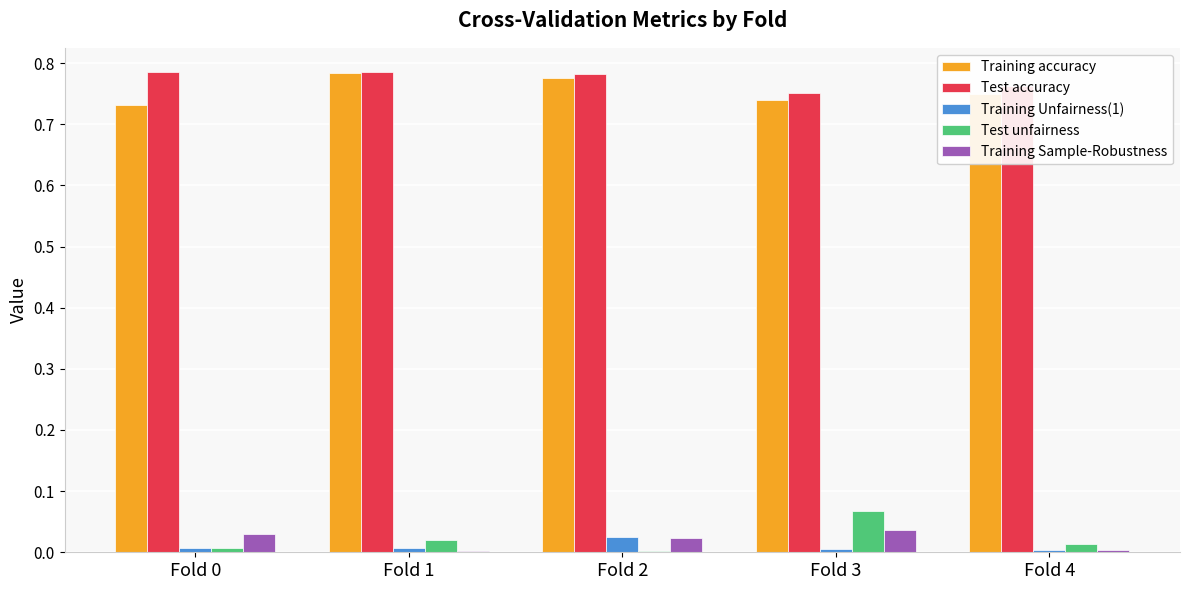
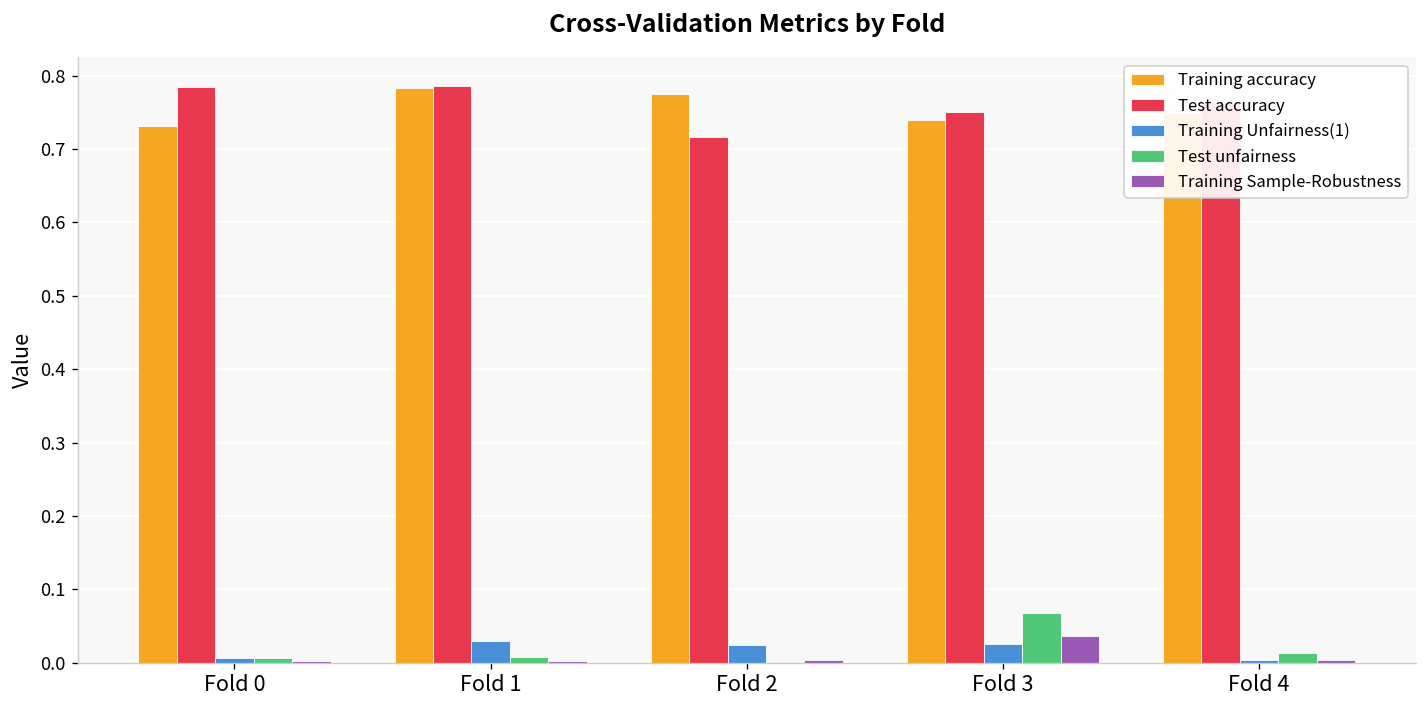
  {
    "Training accuracy": {
      "Fold 0": 0.73,
      "Fold 1": 0.78,
      "Fold 2": 0.78,
      "Fold 3": 0.74
    },
    "Test accuracy": {
      "Fold 0": 0.78,
      "Fold 1": 0.79,
-     "Fold 2": 0.78,
+     "Fold 2": 0.72,
      "Fold 3": 0.75
    },
    "Training Unfairness(1)": {
      "Fold 0": 0.01,
-     "Fold 1": 0.01,
+     "Fold 1": 0.03,
      "Fold 2": 0.02,
-     "Fold 3": 0.00,
+     "Fold 3": 0.03,
      "Fold 4": 0.00
    },
    "Test unfairness": {
      "Fold 0": 0.01,
-     "Fold 1": 0.02,
+     "Fold 1": 0.01,
      "Fold 3": 0.07,
      "Fold 4": 0.01
    },
    "Training Sample-Robustness": {
-     "Fold 0": 0.03,
-     "Fold 2": 0.02,
+     "Fold 0": 0.00,
+     "Fold 2": 0.00,
      "Fold 3": 0.04
    }
  }
